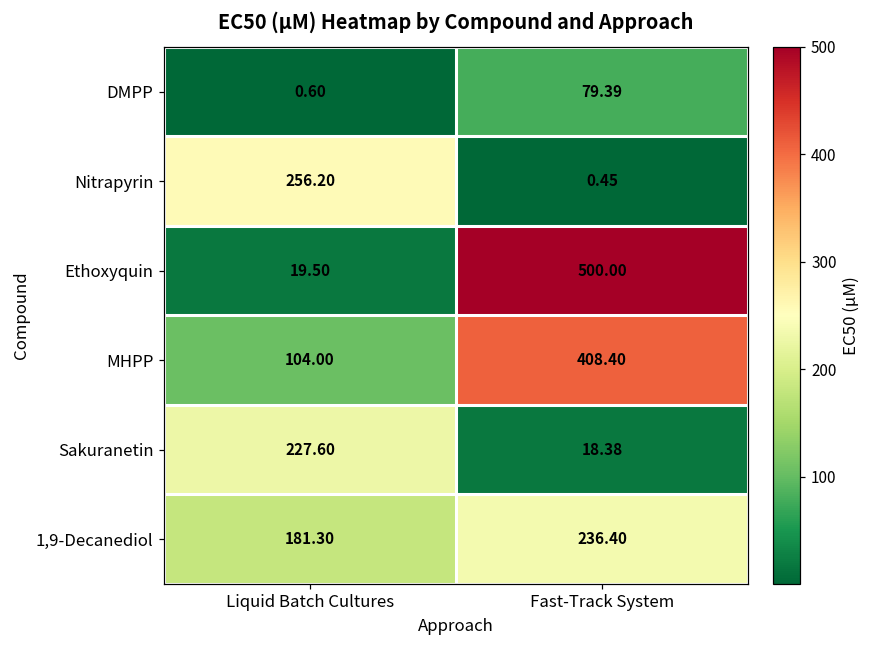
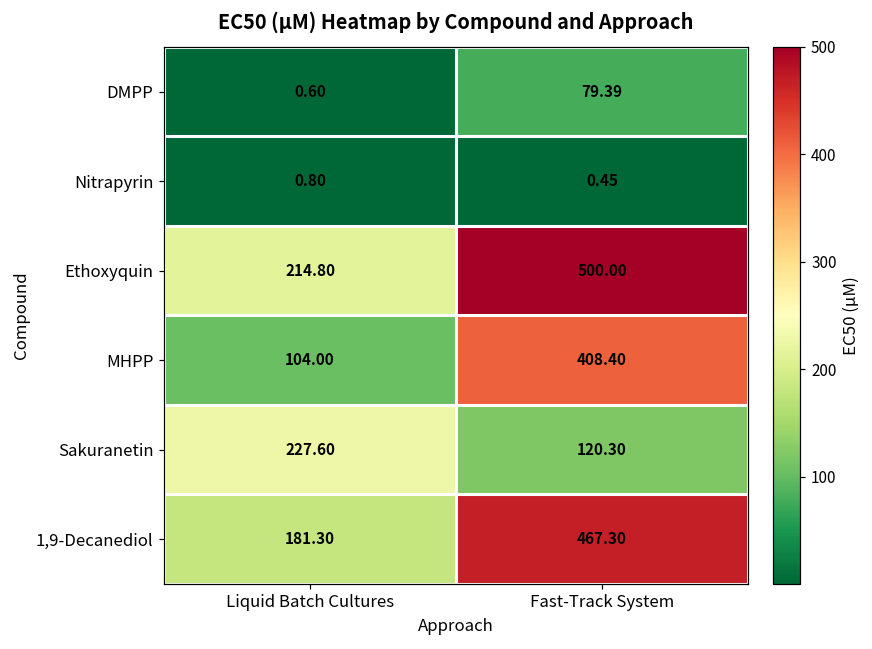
  {
    "DMPP": {
      "Liquid Batch Cultures": 0.60,
      "Fast-Track System": 79.39
    },
    "Nitrapyrin": {
-     "Liquid Batch Cultures": 256.20,
+     "Liquid Batch Cultures": 0.80,
      "Fast-Track System": 0.45
    },
    "Ethoxyquin": {
-     "Liquid Batch Cultures": 19.50,
+     "Liquid Batch Cultures": 214.80,
      "Fast-Track System": 500.00
    },
    "MHPP": {
      "Liquid Batch Cultures": 104.00,
      "Fast-Track System": 408.40
    },
    "Sakuranetin": {
      "Liquid Batch Cultures": 227.60,
-     "Fast-Track System": 18.38
+     "Fast-Track System": 120.30
    },
    "1,9-Decanediol": {
      "Liquid Batch Cultures": 181.30,
-     "Fast-Track System": 236.40
+     "Fast-Track System": 467.30
    }
  }
